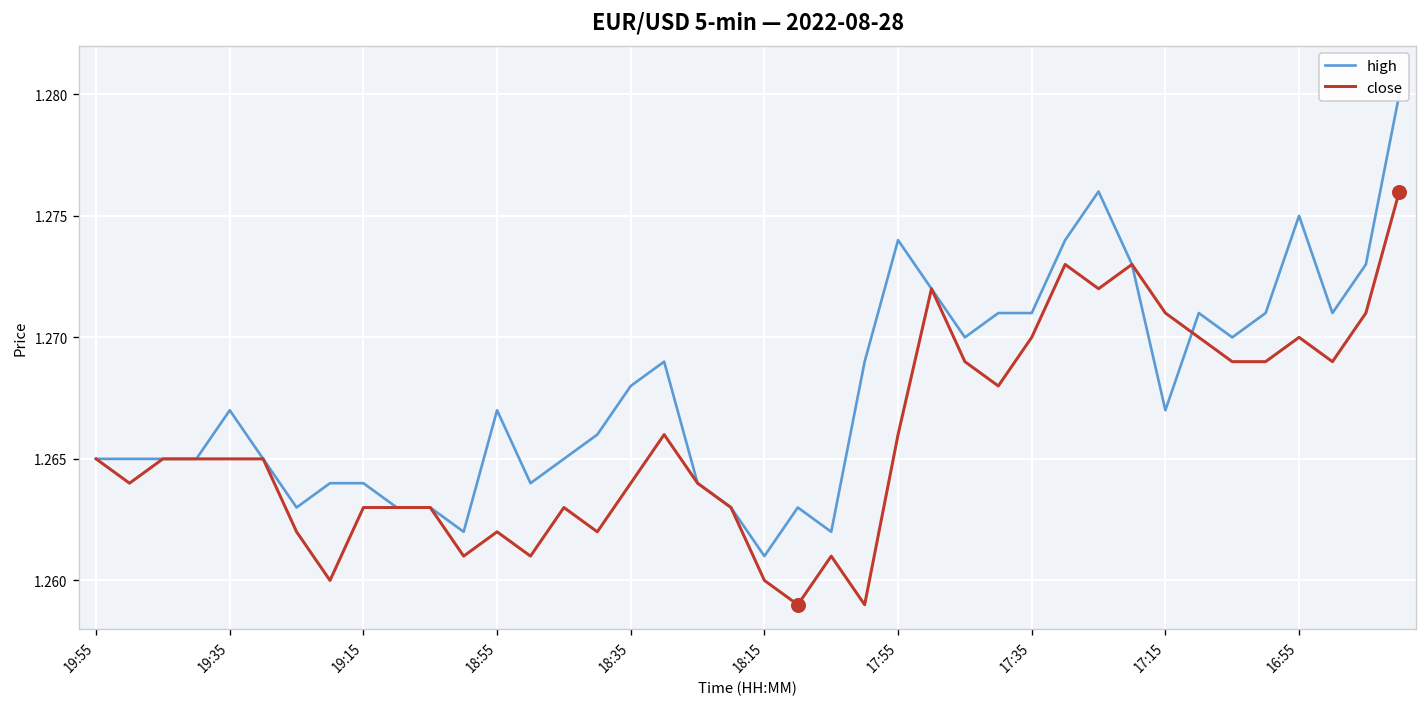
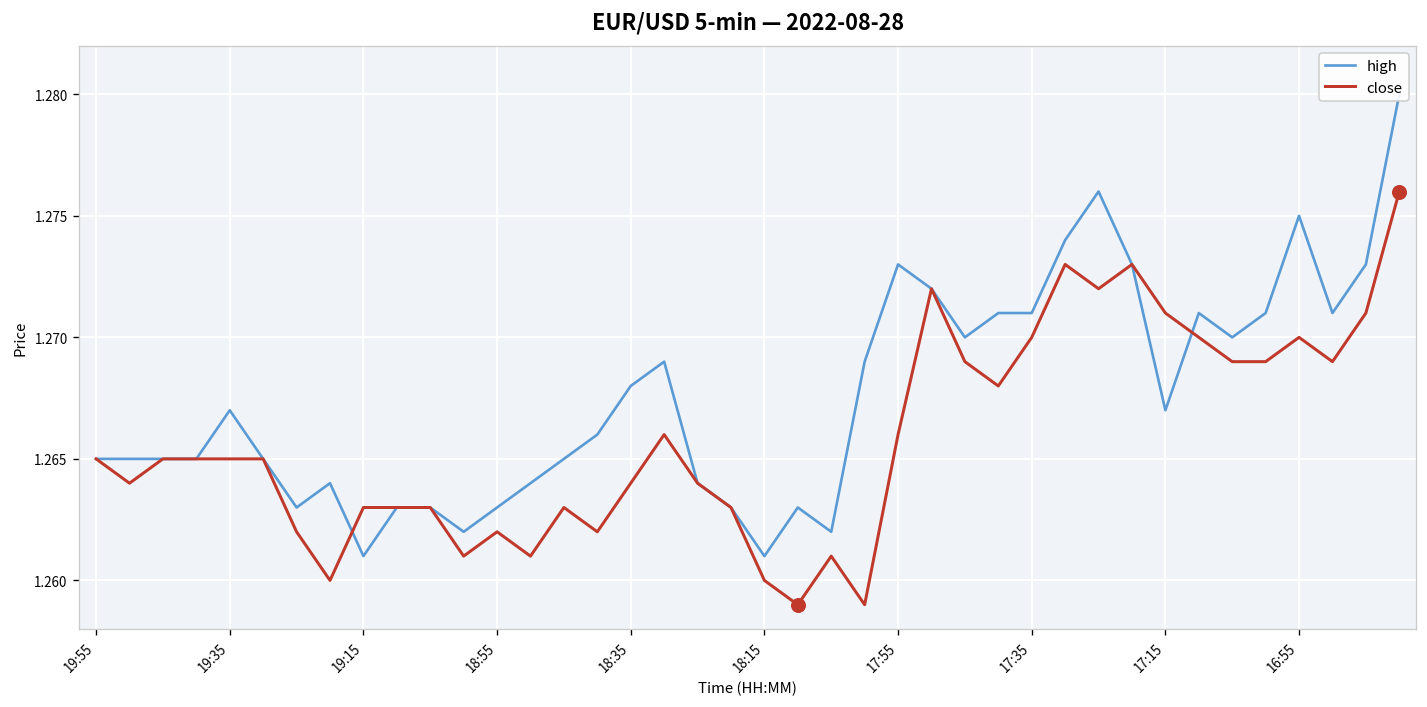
  {
    "high": {
      "19:35": 1.267,
-     "19:15": 1.264,
-     "18:55": 1.267,
+     "19:15": 1.261,
+     "18:55": 1.263,
      "18:35": 1.268,
      "18:15": 1.261,
-     "17:55": 1.274,
+     "17:55": 1.273,
      "17:35": 1.271,
      "17:15": 1.267,
      "16:55": 1.275
    }
  }
